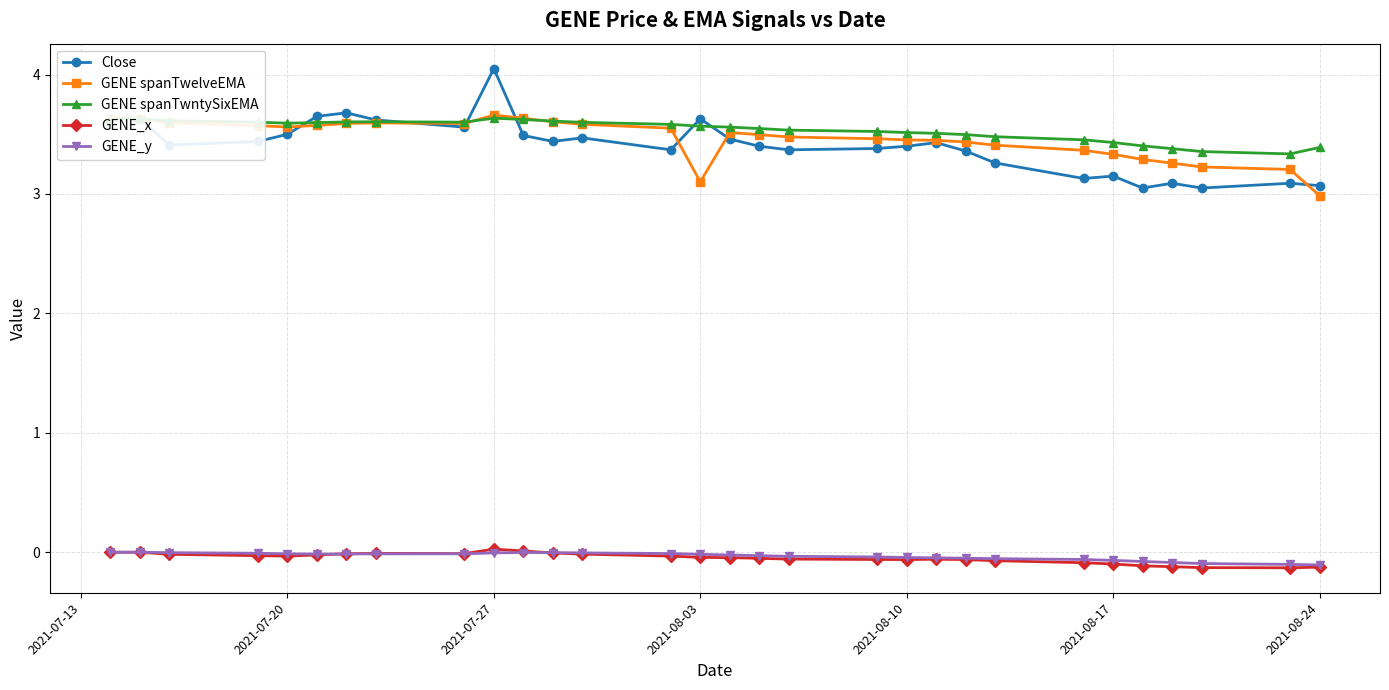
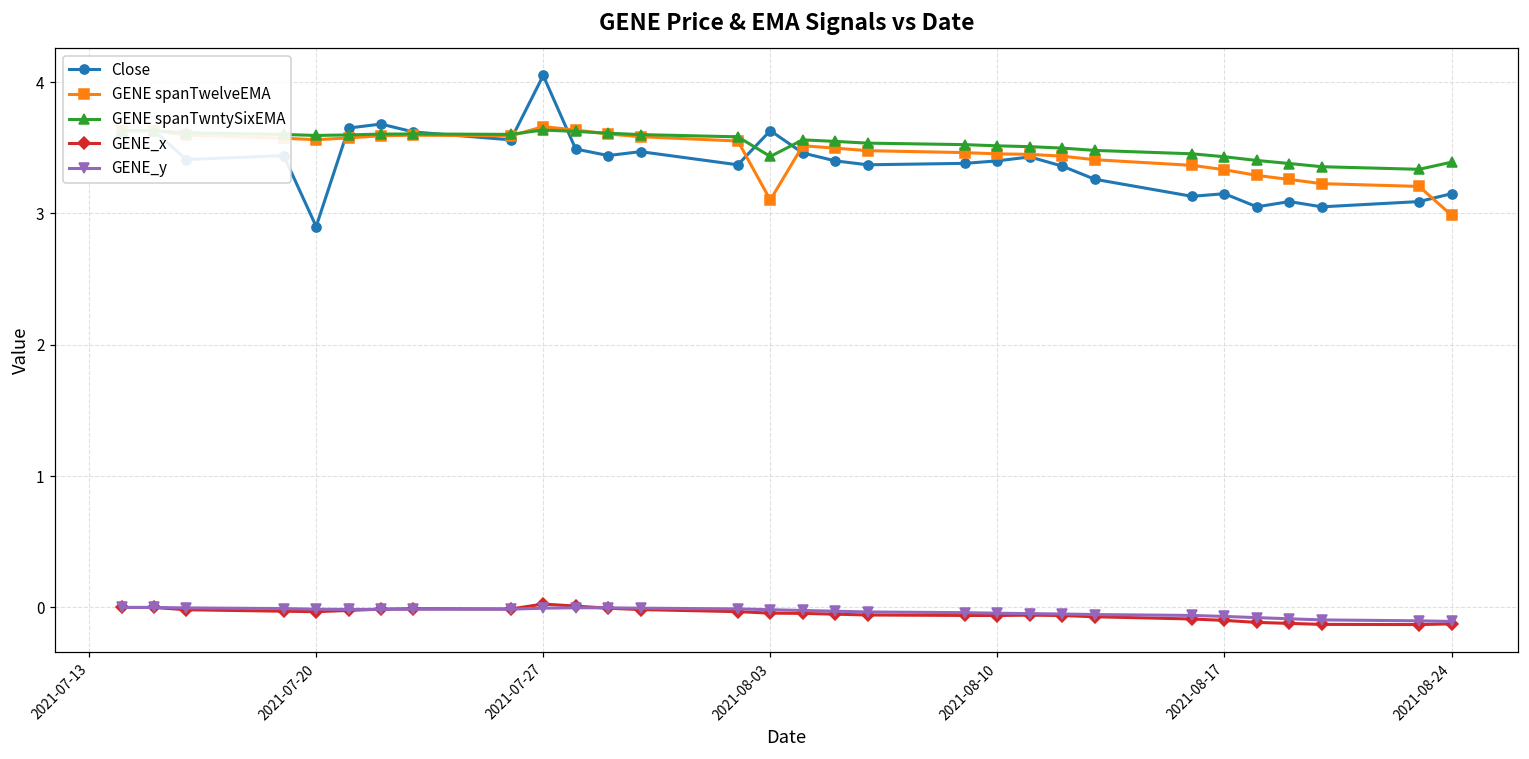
  {
    "Close": {
-     "2021-07-20": 3.5,
+     "2021-07-20": 2.9,
      "2021-07-27": 4.05,
      "2021-08-03": 3.63,
      "2021-08-10": 3.40,
      "2021-08-17": 3.15,
-     "2021-08-24": 3.07
+     "2021-08-24": 3.15
    },
    "GENE spanTwelveEMA": {
      "2021-07-20": 3.56,
      "2021-07-27": 3.66,
      "2021-08-03": 3.10,
      "2021-08-10": 3.45,
      "2021-08-17": 3.33,
      "2021-08-24": 2.99
    },
    "GENE spanTwntySixEMA": {
      "2021-07-20": 3.59,
      "2021-07-27": 3.63,
-     "2021-08-03": 3.57,
+     "2021-08-03": 3.43,
      "2021-08-10": 3.51,
      "2021-08-17": 3.43,
      "2021-08-24": 3.39
    },
    "GENE_x": {
      "2021-07-27": 0.03,
      "2021-08-03": -0.04,
      "2021-08-17": -0.10
    },
    "GENE_y": {
      "2021-07-27": -0.01,
      "2021-08-03": -0.02,
      "2021-08-17": -0.07
    }
  }
